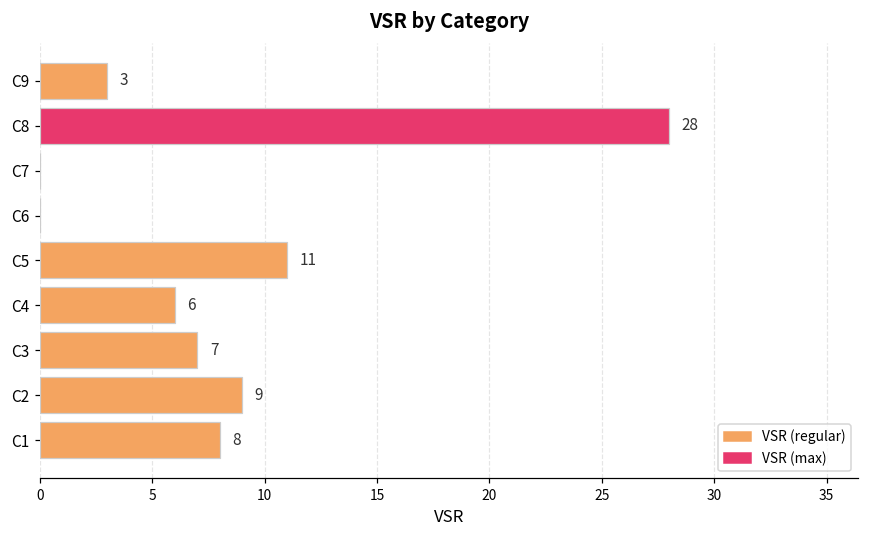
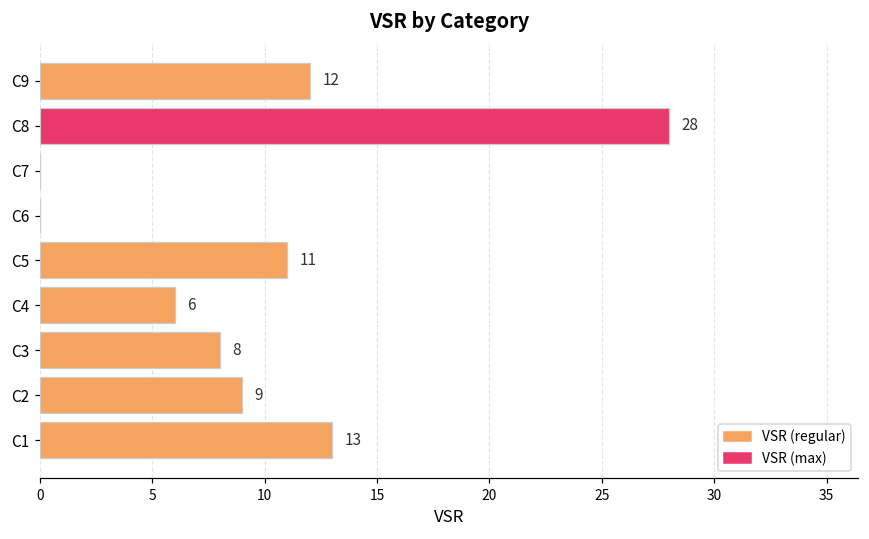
  {
-   "C9": 3,
+   "C9": 12,
    "C8": 28,
    "C5": 11,
    "C4": 6,
-   "C3": 7,
+   "C3": 8,
    "C2": 9,
-   "C1": 8
+   "C1": 13
  }
